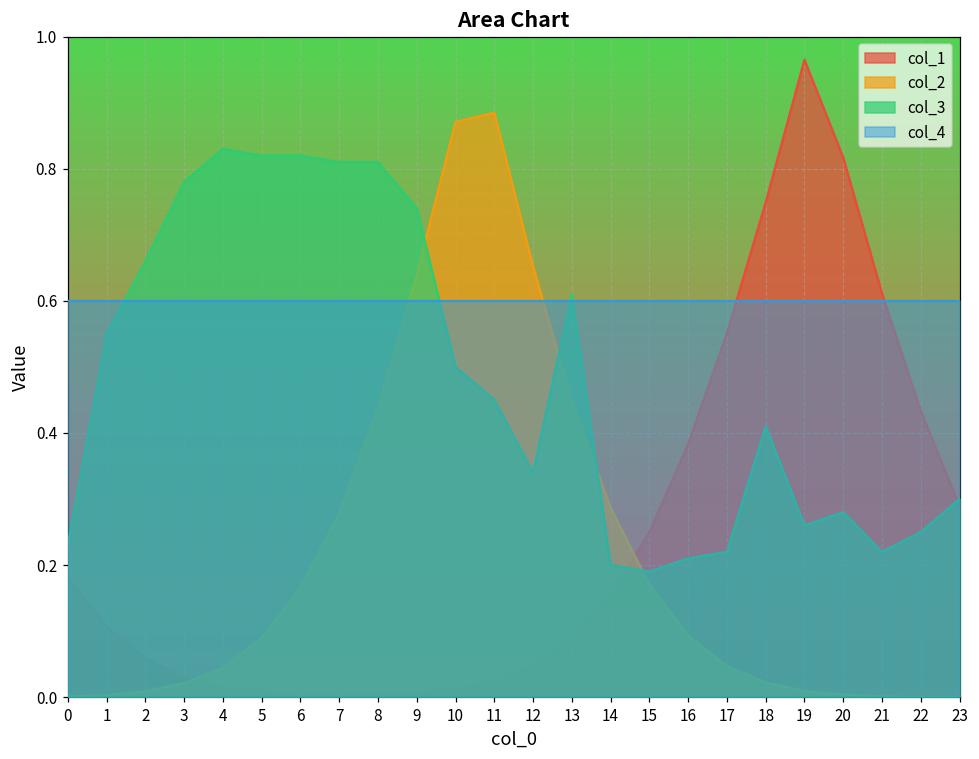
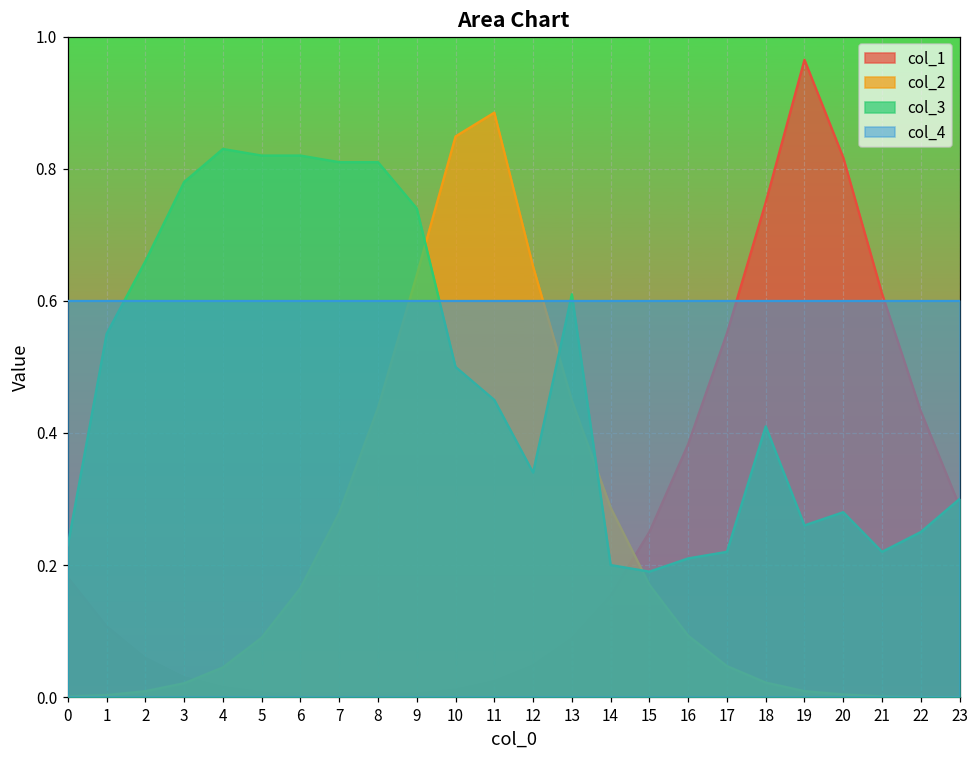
  {
    "col_1": {
      "0": 0.18,
      "1": 0.11,
      "2": 0.06,
      "3": 0.03,
      "4": 0.02,
      "5": 0.01,
      "6": 0.00,
      "7": 0.00,
      "8": 0.00,
      "9": 0.01,
      "10": 0.01,
      "11": 0.02,
      "12": 0.05,
      "13": 0.09,
      "14": 0.15,
      "15": 0.25,
      "16": 0.38,
      "17": 0.55,
      "18": 0.75,
      "19": 0.97,
      "20": 0.82,
      "21": 0.61,
      "22": 0.43,
      "23": 0.29
    },
    "col_2": {
      "0": 0.00,
      "1": 0.00,
      "2": 0.01,
      "3": 0.02,
      "4": 0.05,
      "5": 0.09,
      "6": 0.17,
      "7": 0.28,
      "8": 0.44,
      "9": 0.64,
-     "10": 0.87,
+     "10": 0.85,
      "11": 0.89,
      "12": 0.65,
      "13": 0.45,
      "14": 0.29,
      "15": 0.17,
      "16": 0.09,
      "17": 0.05,
      "18": 0.02,
      "19": 0.01,
      "20": 0.00,
      "21": 0.00,
      "22": 0.00,
      "23": 0.00
    },
    "col_3": {
      "0": 0.23,
      "1": 0.55,
      "2": 0.66,
      "3": 0.78,
      "4": 0.83,
      "5": 0.82,
      "6": 0.82,
      "7": 0.81,
      "8": 0.81,
      "9": 0.74,
      "10": 0.50,
      "11": 0.45,
      "12": 0.34,
      "13": 0.61,
      "14": 0.20,
      "15": 0.19,
      "16": 0.21,
      "17": 0.22,
      "18": 0.41,
      "19": 0.26,
      "20": 0.28,
      "21": 0.22,
      "22": 0.25,
      "23": 0.30
    },
    "col_4": {
      "0": 0.60,
      "1": 0.60,
      "2": 0.60,
      "3": 0.60,
      "4": 0.60,
      "5": 0.60,
      "6": 0.60,
      "7": 0.60,
      "8": 0.60,
      "9": 0.60,
      "10": 0.60,
      "11": 0.60,
      "12": 0.60,
      "13": 0.60,
      "14": 0.60,
      "15": 0.60,
      "16": 0.60,
      "17": 0.60,
      "18": 0.60,
      "19": 0.60,
      "20": 0.60,
      "21": 0.60,
      "22": 0.60,
      "23": 0.60
    }
  }
